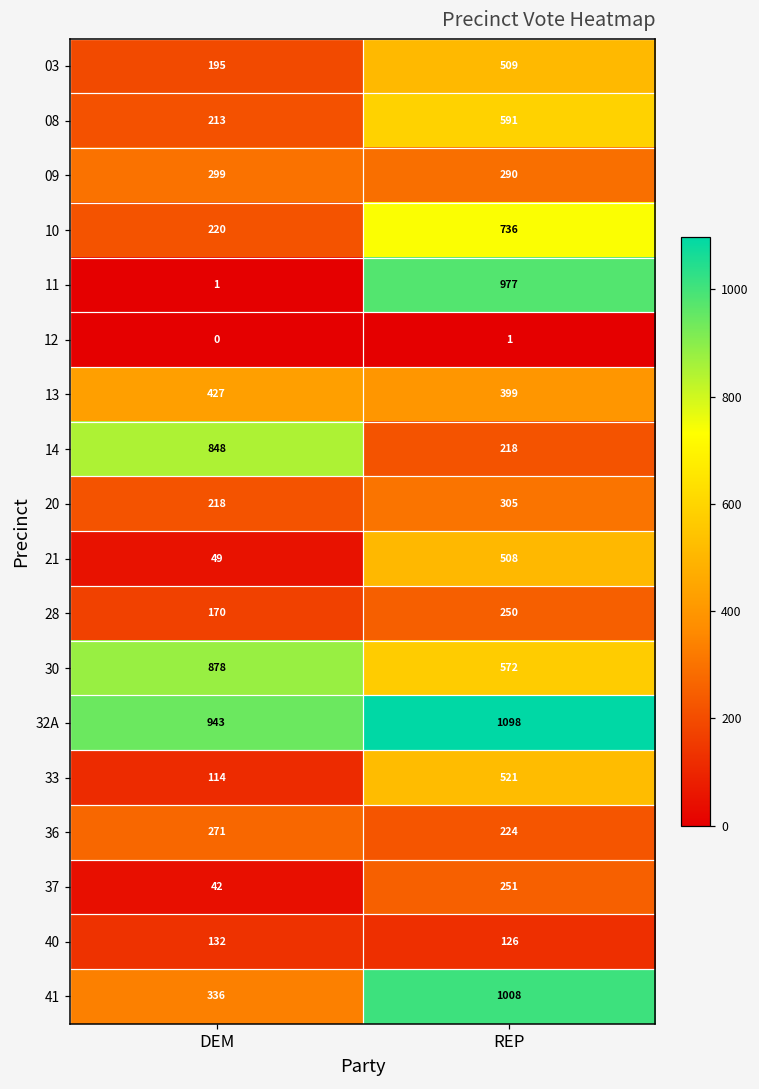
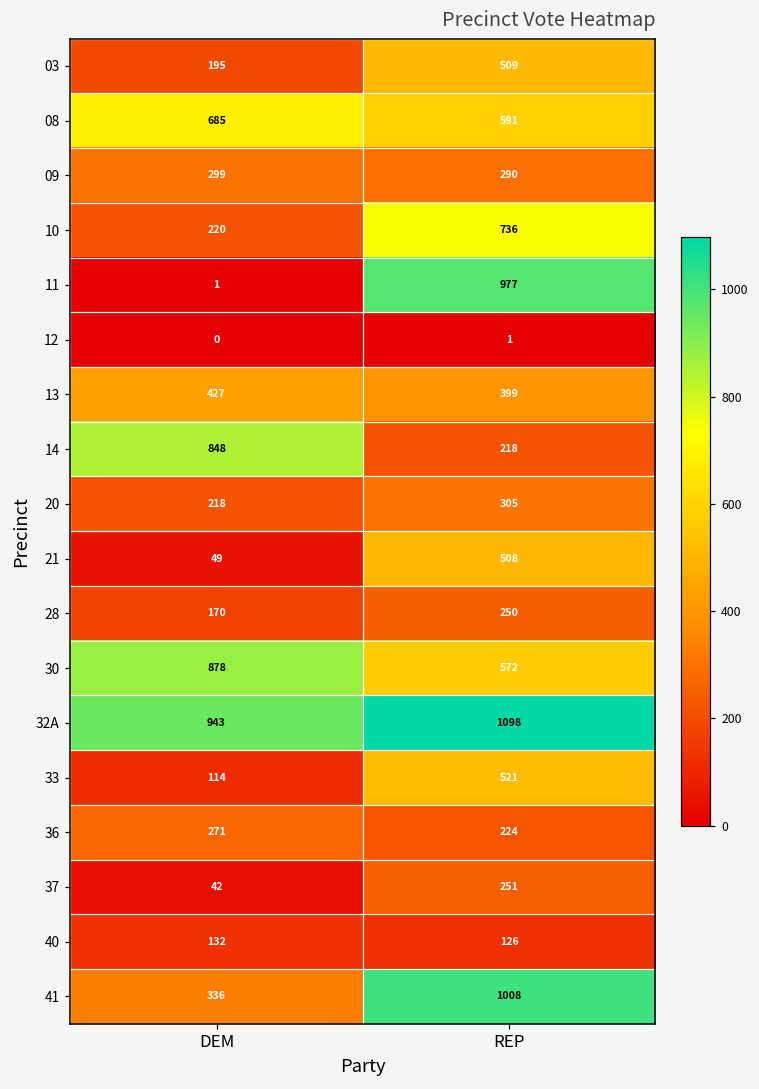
  {
    "03": {
      "DEM": 195,
      "REP": 509
    },
    "08": {
-     "DEM": 213,
+     "DEM": 685,
      "REP": 591
    },
    "09": {
      "DEM": 299,
      "REP": 290
    },
    "10": {
      "DEM": 220,
      "REP": 736
    },
    "11": {
      "DEM": 1,
      "REP": 977
    },
    "12": {
      "DEM": 0,
      "REP": 1
    },
    "13": {
      "DEM": 427,
      "REP": 399
    },
    "14": {
      "DEM": 848,
      "REP": 218
    },
    "20": {
      "DEM": 218,
      "REP": 305
    },
    "21": {
      "DEM": 49,
      "REP": 508
    },
    "28": {
      "DEM": 170,
      "REP": 250
    },
    "30": {
      "DEM": 878,
      "REP": 572
    },
    "32A": {
      "DEM": 943,
      "REP": 1098
    },
    "33": {
      "DEM": 114,
      "REP": 521
    },
    "36": {
      "DEM": 271,
      "REP": 224
    },
    "37": {
      "DEM": 42,
      "REP": 251
    },
    "40": {
      "DEM": 132,
      "REP": 126
    },
    "41": {
      "DEM": 336,
      "REP": 1008
    }
  }
